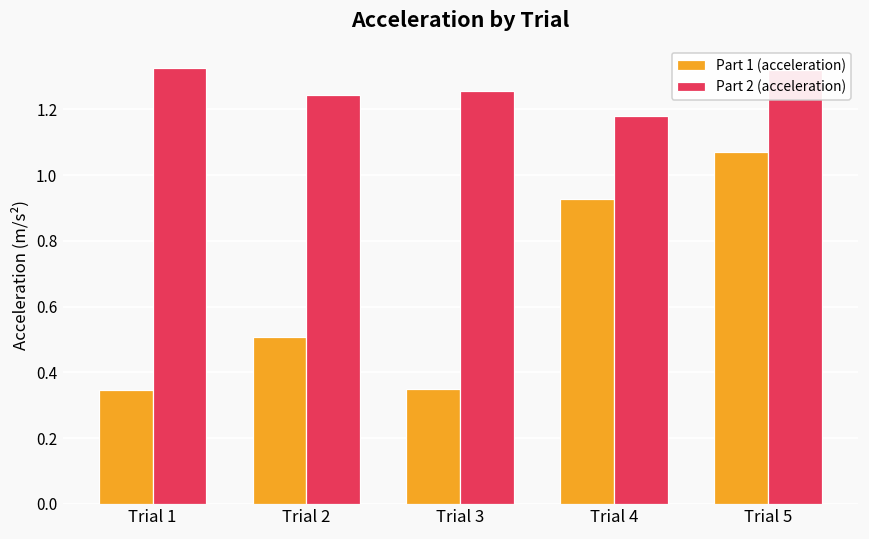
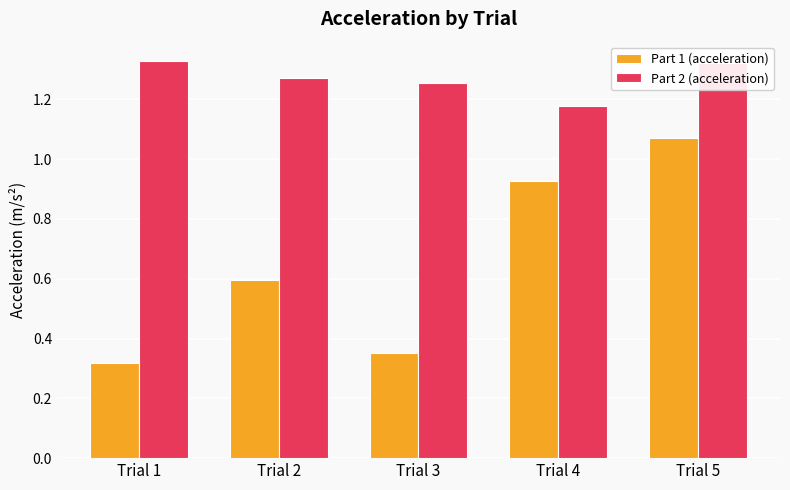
  {
    "Part 1 (acceleration)": {
-     "Trial 1": 0.35,
-     "Trial 2": 0.51,
+     "Trial 1": 0.32,
+     "Trial 2": 0.60,
      "Trial 3": 0.35,
      "Trial 4": 0.93,
      "Trial 5": 1.07
    },
    "Part 2 (acceleration)": {
      "Trial 1": 1.33,
-     "Trial 2": 1.24,
+     "Trial 2": 1.27,
      "Trial 3": 1.25,
      "Trial 4": 1.18
    }
  }
